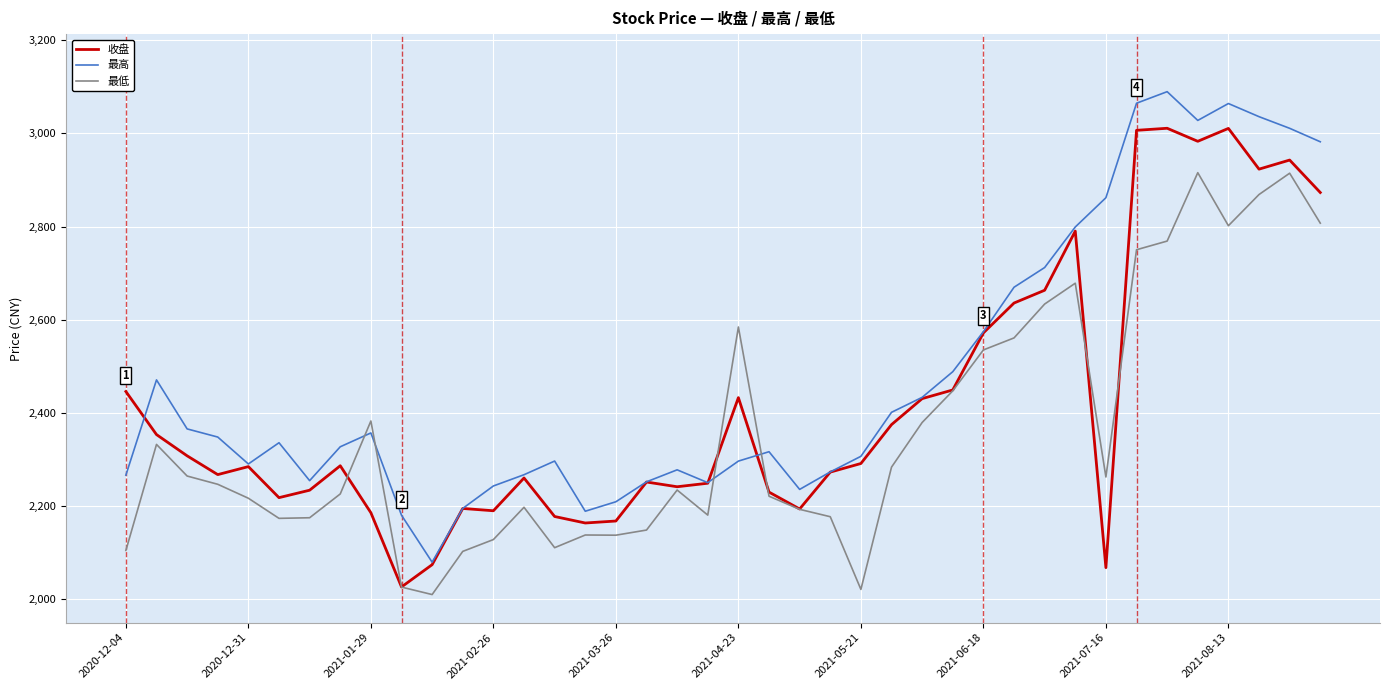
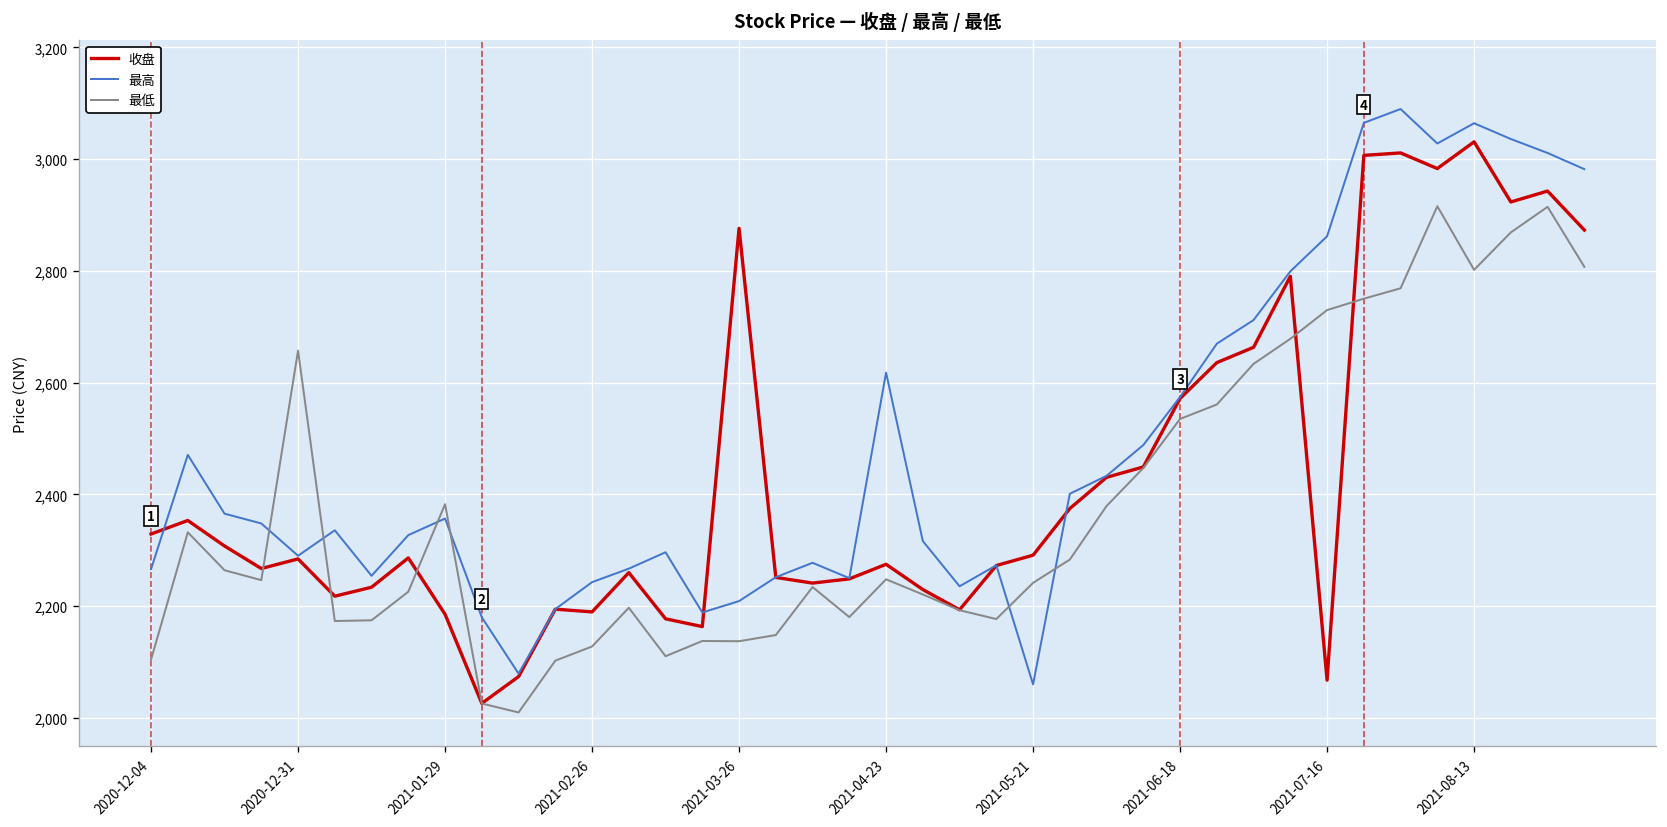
  {
    "收盘": {
-     "2020-12-04": "2,450",
+     "2020-12-04": "2,330",
      "2020-12-31": "2,280",
      "2021-01-29": "2,190",
      "2021-02-26": "2,190",
-     "2021-03-26": "2,170",
-     "2021-04-23": "2,430",
+     "2021-03-26": "2,880",
+     "2021-04-23": "2,280",
      "2021-05-21": "2,290",
      "2021-07-16": "2,070",
-     "2021-08-13": "3,010"
+     "2021-08-13": "3,030"
    },
    "最高": {
      "2020-12-04": "2,270",
      "2020-12-31": "2,290",
      "2021-01-29": "2,360",
      "2021-02-26": "2,240",
      "2021-03-26": "2,210",
-     "2021-04-23": "2,300",
-     "2021-05-21": "2,310",
+     "2021-04-23": "2,620",
+     "2021-05-21": "2,060",
      "2021-07-16": "2,860",
      "2021-08-13": "3,060"
    },
    "最低": {
      "2020-12-04": "2,100",
-     "2020-12-31": "2,220",
+     "2020-12-31": "2,660",
      "2021-01-29": "2,380",
      "2021-02-26": "2,130",
      "2021-03-26": "2,140",
-     "2021-04-23": "2,580",
-     "2021-05-21": "2,020",
+     "2021-04-23": "2,250",
+     "2021-05-21": "2,240",
      "2021-06-18": "2,540",
-     "2021-07-16": "2,260",
+     "2021-07-16": "2,730",
      "2021-08-13": "2,800"
    }
  }
